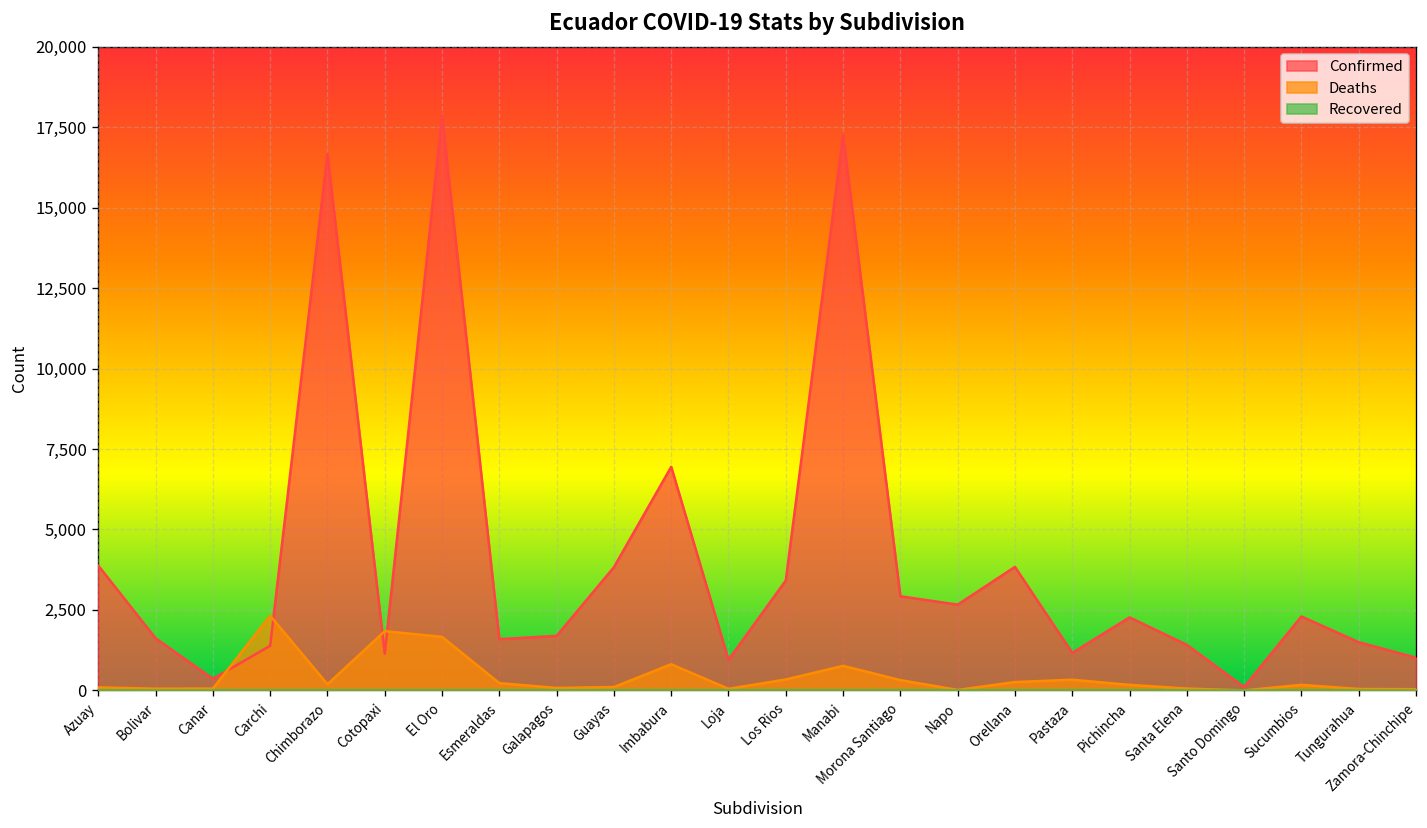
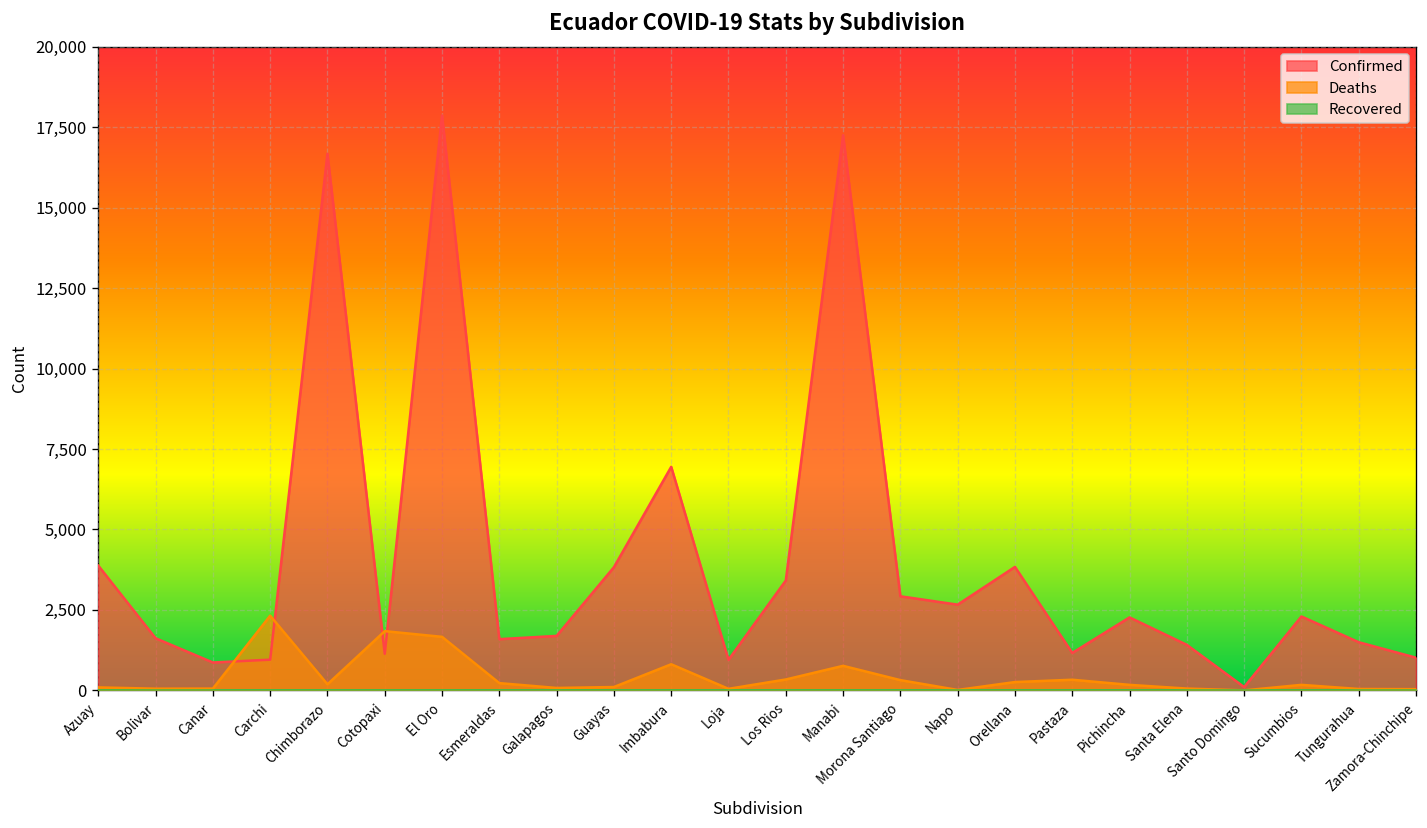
  {
    "Confirmed": {
      "Azuay": "3,900",
      "Bolivar": "1,600",
-     "Canar": "400",
-     "Carchi": "1,400",
+     "Canar": "900",
+     "Carchi": "1,000",
      "Chimborazo": "16,700",
      "Cotopaxi": "1,100",
      "El Oro": "17,900",
      "Esmeraldas": "1,600",
      "Galapagos": "1,700",
      "Guayas": "3,800",
      "Imbabura": "6,900",
      "Loja": "1,000",
      "Los Rios": "3,400",
      "Manabi": "17,200",
      "Morona Santiago": "2,900",
      "Napo": "2,700",
      "Orellana": "3,800",
      "Pastaza": "1,200",
      "Pichincha": "2,300",
      "Santa Elena": "1,400",
      "Santo Domingo": "100",
      "Sucumbios": "2,300",
      "Tungurahua": "1,500",
      "Zamora-Chinchipe": "1,000"
    },
    "Deaths": {
      "Carchi": "2,300",
      "Chimborazo": "200",
      "Cotopaxi": "1,800",
      "El Oro": "1,700",
      "Esmeraldas": "200",
      "Guayas": "100",
      "Imbabura": "800",
      "Los Rios": "300",
      "Manabi": "800",
      "Morona Santiago": "300",
      "Orellana": "300",
      "Pastaza": "300",
      "Pichincha": "200",
      "Sucumbios": "200"
    },
    "Recovered": {
      "Carchi": "0",
      "Chimborazo": "0",
      "Cotopaxi": "0",
      "El Oro": "0",
      "Esmeraldas": "0",
      "Guayas": "0",
      "Imbabura": "0",
      "Los Rios": "0",
      "Manabi": "0",
      "Morona Santiago": "0",
      "Orellana": "0",
      "Pastaza": "0",
      "Pichincha": "0",
      "Sucumbios": "0"
    }
  }
